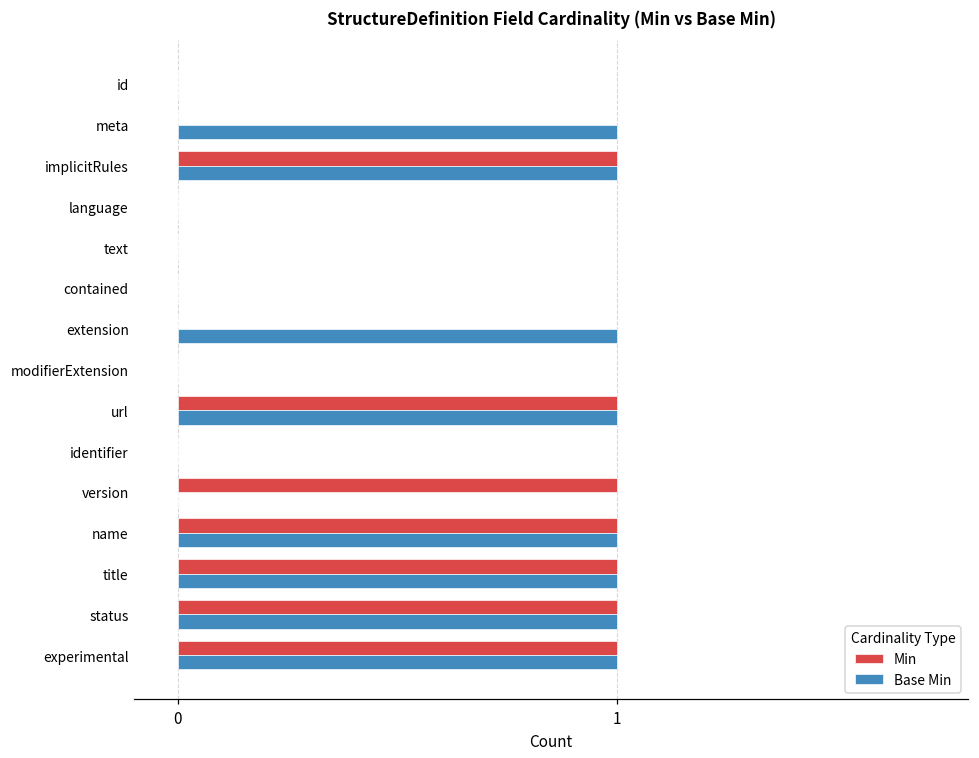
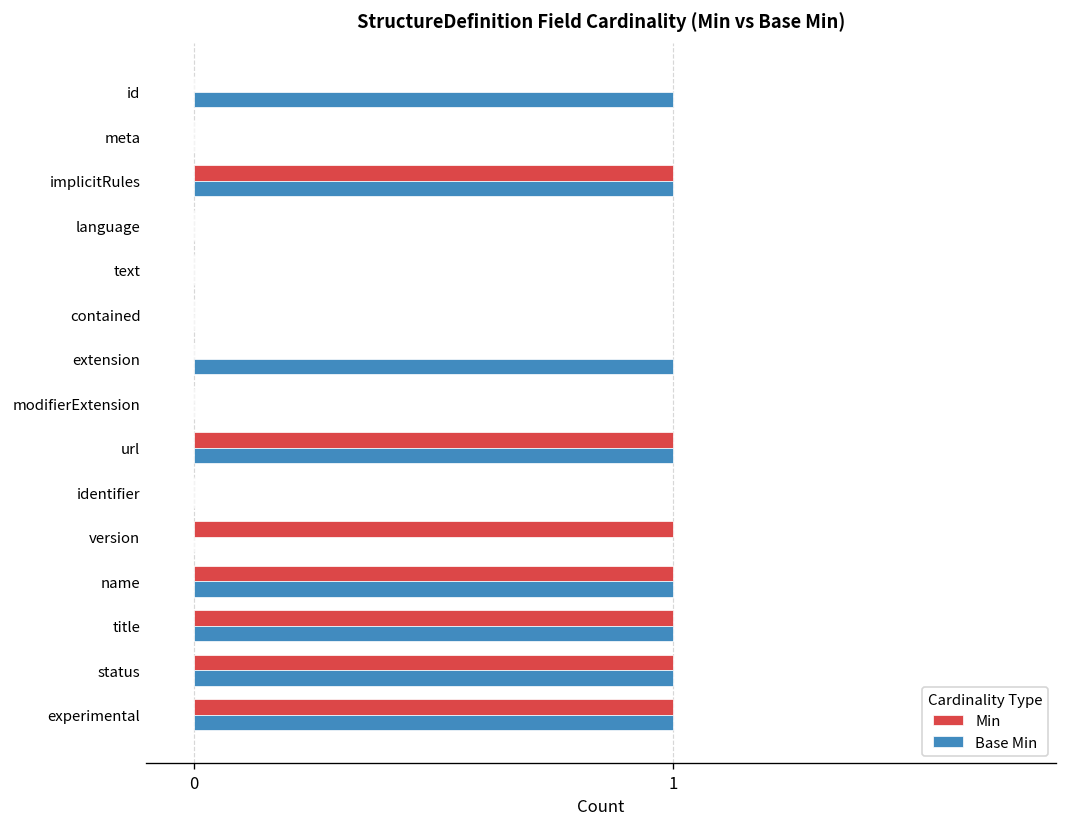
  {
    "Min": {
      "id": 0,
      "meta": 0,
      "implicitRules": 1,
      "language": 0,
      "text": 0,
      "contained": 0,
      "extension": 0,
      "modifierExtension": 0,
      "url": 1,
      "identifier": 0,
      "version": 1,
      "name": 1,
      "title": 1,
      "status": 1,
      "experimental": 1
    },
    "Base Min": {
-     "id": 0,
-     "meta": 1,
+     "id": 1,
+     "meta": 0,
      "implicitRules": 1,
      "language": 0,
      "text": 0,
      "contained": 0,
      "extension": 1,
      "modifierExtension": 0,
      "url": 1,
      "identifier": 0,
      "version": 0,
      "name": 1,
      "title": 1,
      "status": 1,
      "experimental": 1
    }
  }
